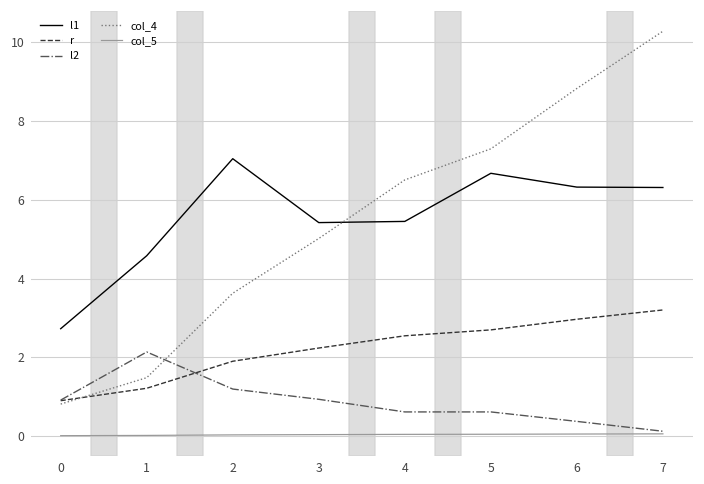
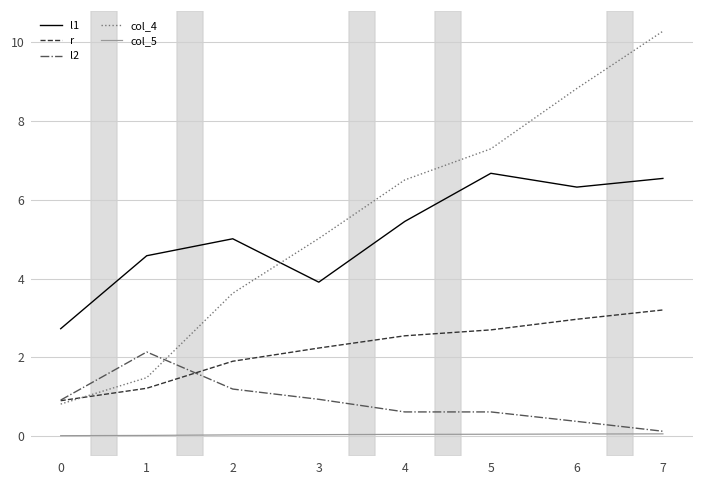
  {
    "l1": {
      "0": 2.7,
      "1": 4.6,
-     "2": 7.0,
-     "3": 5.4,
+     "2": 5.0,
+     "3": 3.9,
      "4": 5.5,
      "5": 6.7,
      "6": 6.3,
-     "7": 6.3
+     "7": 6.5
    }
  }
